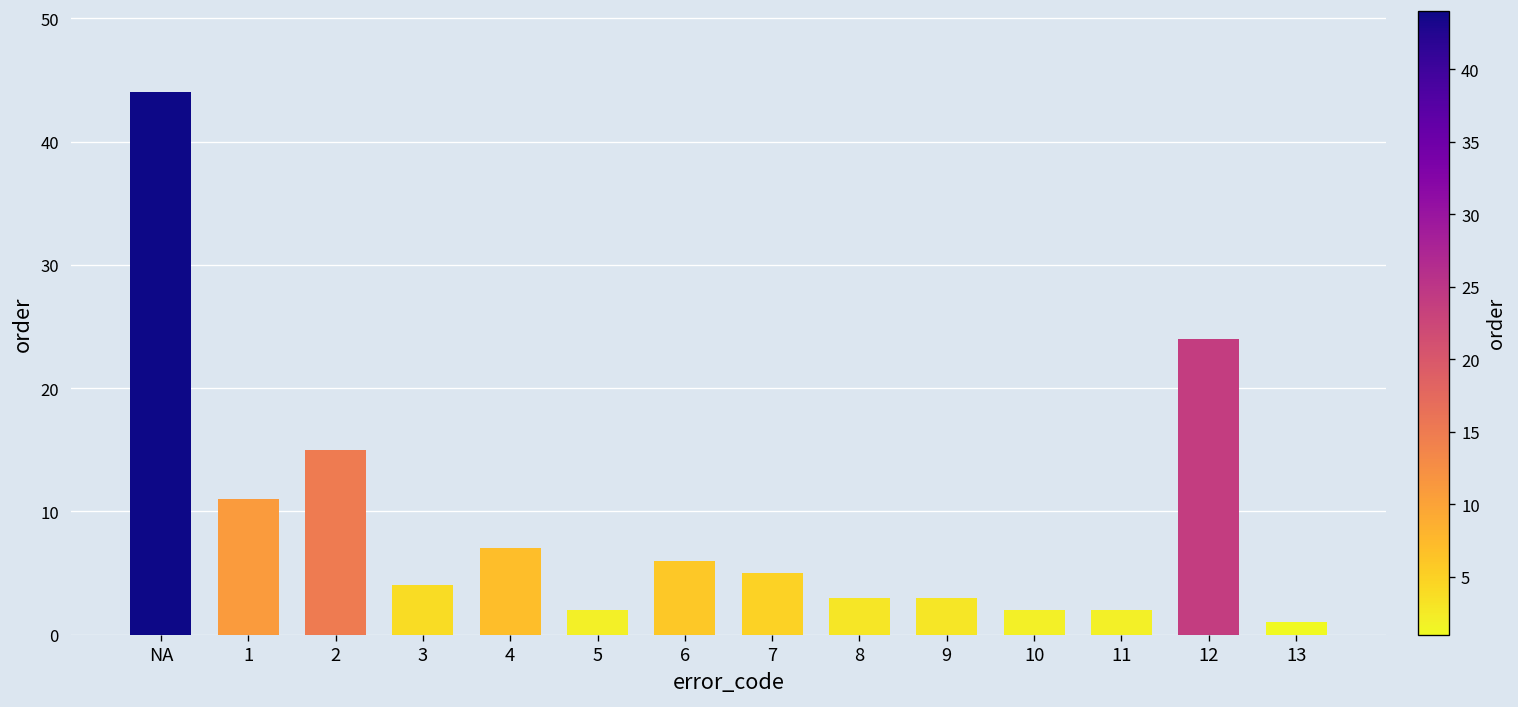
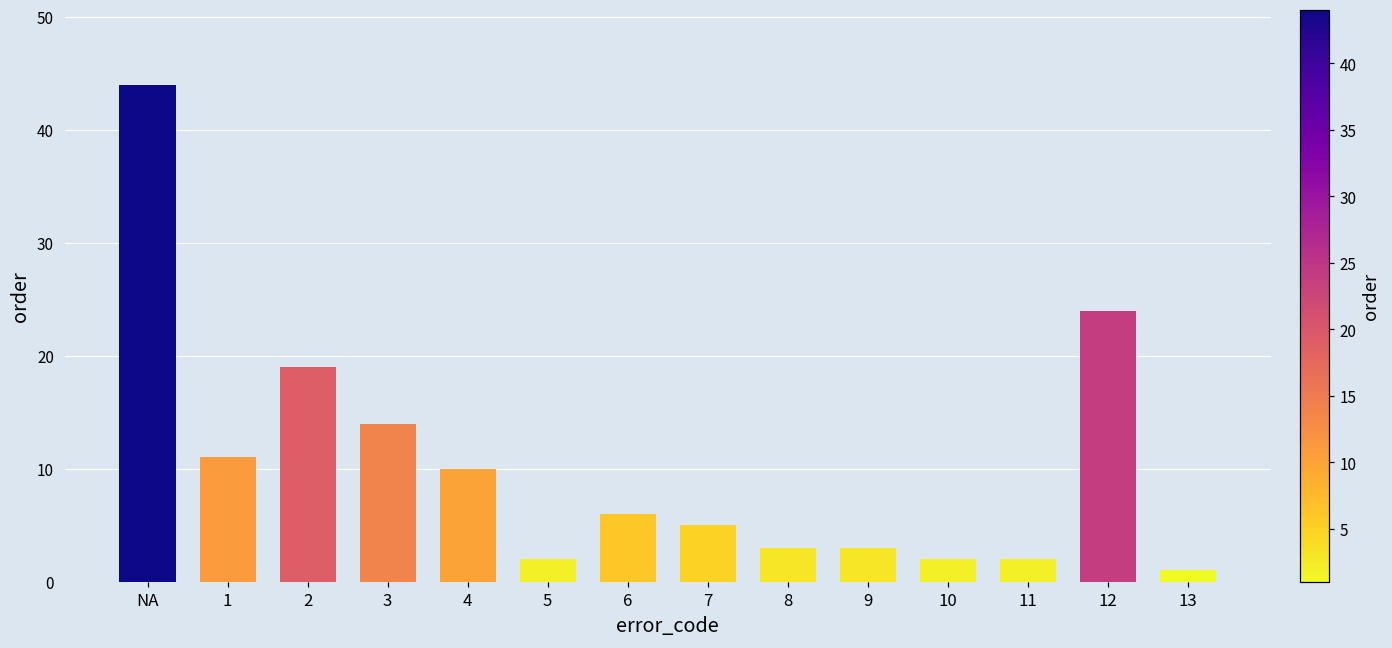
  {
    "NA": 44,
    "1": 11,
-   "2": 15,
-   "3": 4,
-   "4": 7,
+   "2": 19,
+   "3": 14,
+   "4": 10,
    "5": 2,
    "6": 6,
    "7": 5,
    "8": 3,
    "9": 3,
    "10": 2,
    "11": 2,
    "12": 24,
    "13": 1
  }
